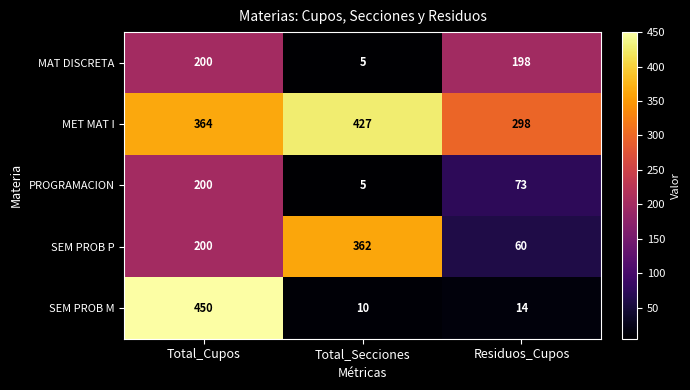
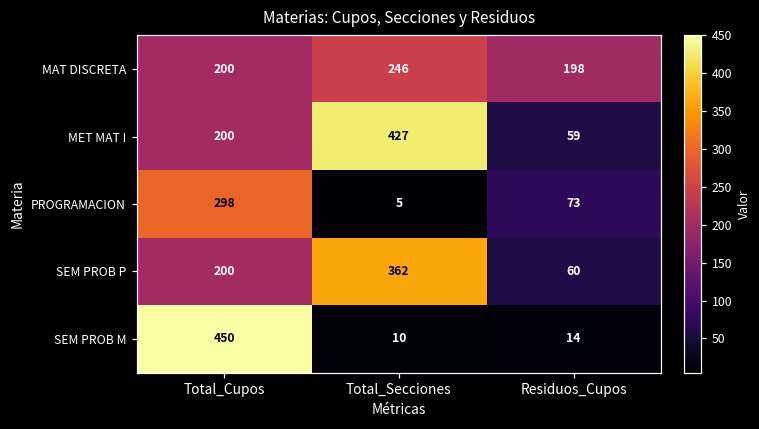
  {
    "MAT DISCRETA": {
      "Total_Cupos": 200,
-     "Total_Secciones": 5,
+     "Total_Secciones": 246,
      "Residuos_Cupos": 198
    },
    "MET MAT I": {
-     "Total_Cupos": 364,
+     "Total_Cupos": 200,
      "Total_Secciones": 427,
-     "Residuos_Cupos": 298
+     "Residuos_Cupos": 59
    },
    "PROGRAMACION": {
-     "Total_Cupos": 200,
+     "Total_Cupos": 298,
      "Total_Secciones": 5,
      "Residuos_Cupos": 73
    },
    "SEM PROB P": {
      "Total_Cupos": 200,
      "Total_Secciones": 362,
      "Residuos_Cupos": 60
    },
    "SEM PROB M": {
      "Total_Cupos": 450,
      "Total_Secciones": 10,
      "Residuos_Cupos": 14
    }
  }
